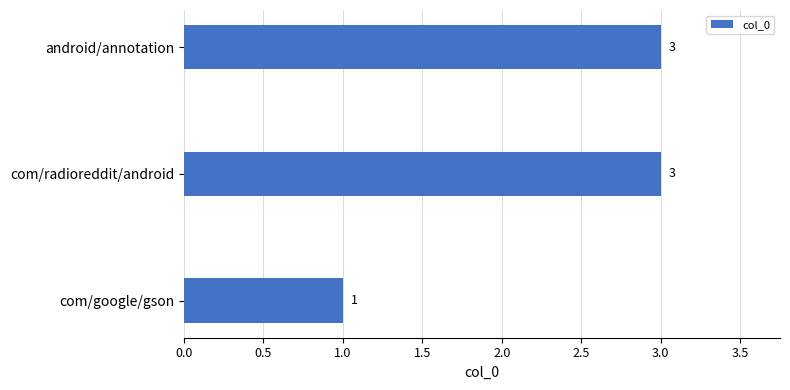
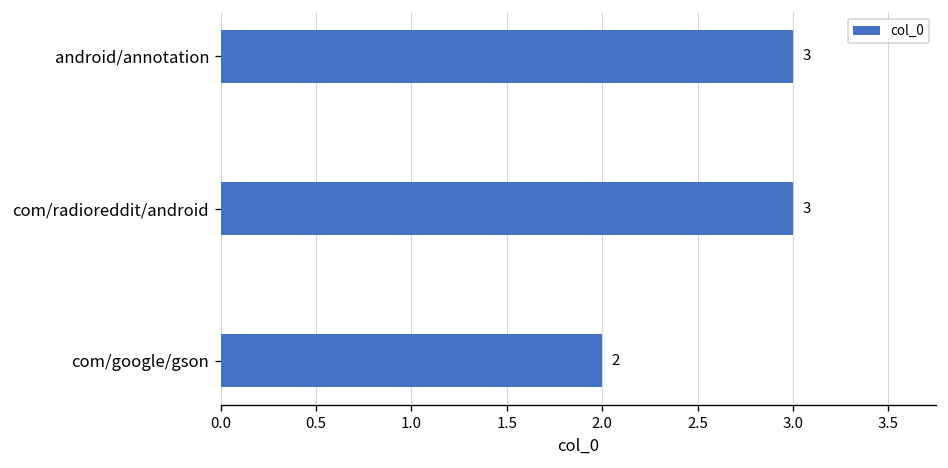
  {
    "android/annotation": 3,
    "com/radioreddit/android": 3,
-   "com/google/gson": 1
+   "com/google/gson": 2
  }
